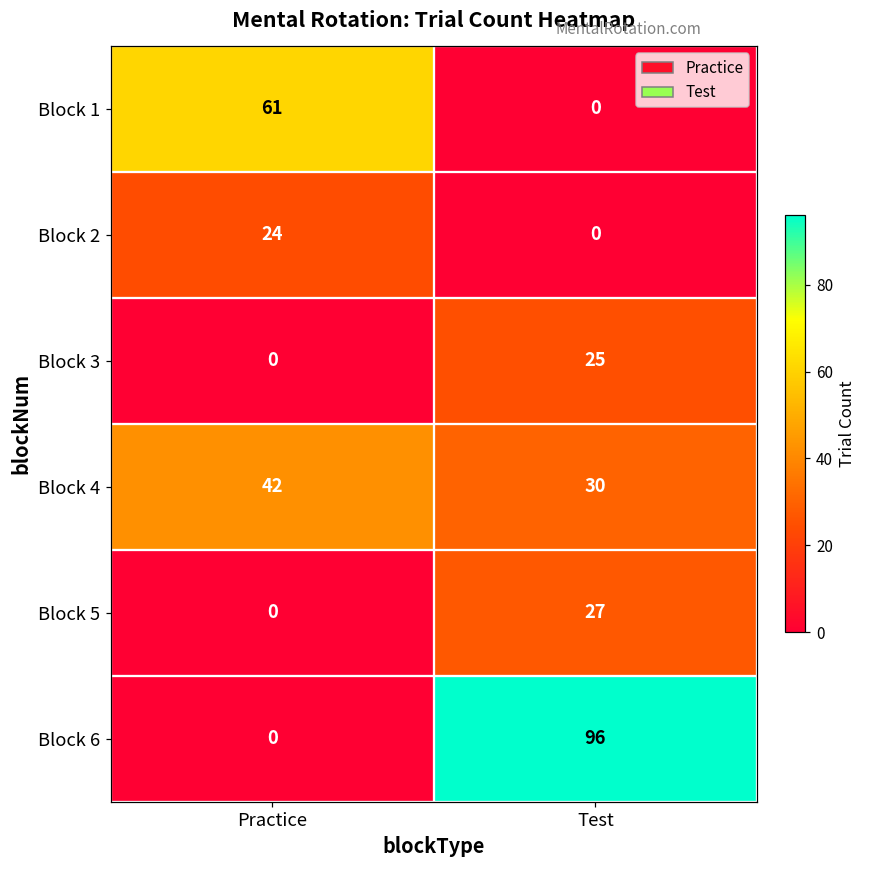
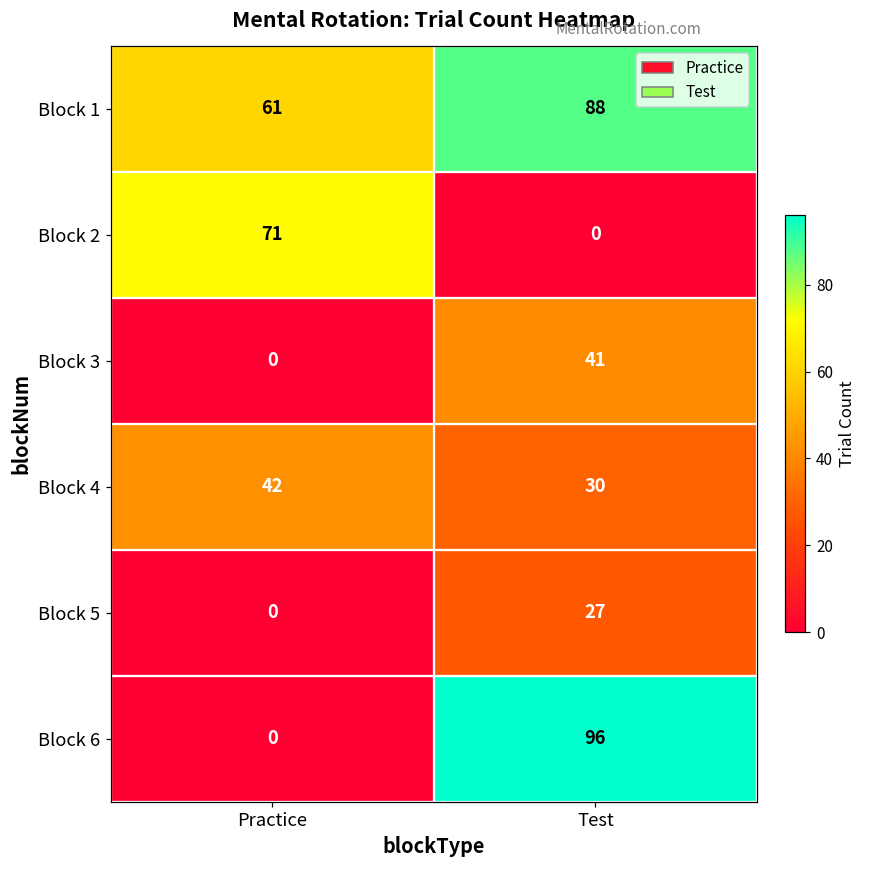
  {
    "Block 1": {
      "Practice": 61,
-     "Test": 0
+     "Test": 88
    },
    "Block 2": {
-     "Practice": 24,
+     "Practice": 71,
      "Test": 0
    },
    "Block 3": {
      "Practice": 0,
-     "Test": 25
+     "Test": 41
    },
    "Block 4": {
      "Practice": 42,
      "Test": 30
    },
    "Block 5": {
      "Practice": 0,
      "Test": 27
    },
    "Block 6": {
      "Practice": 0,
      "Test": 96
    }
  }
